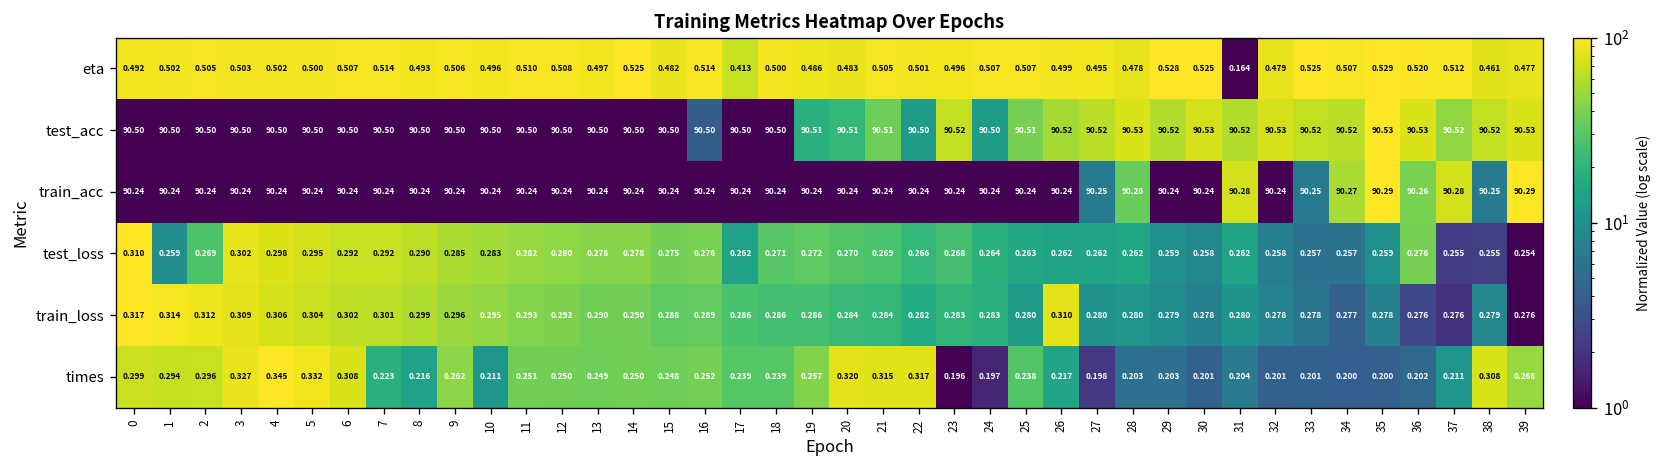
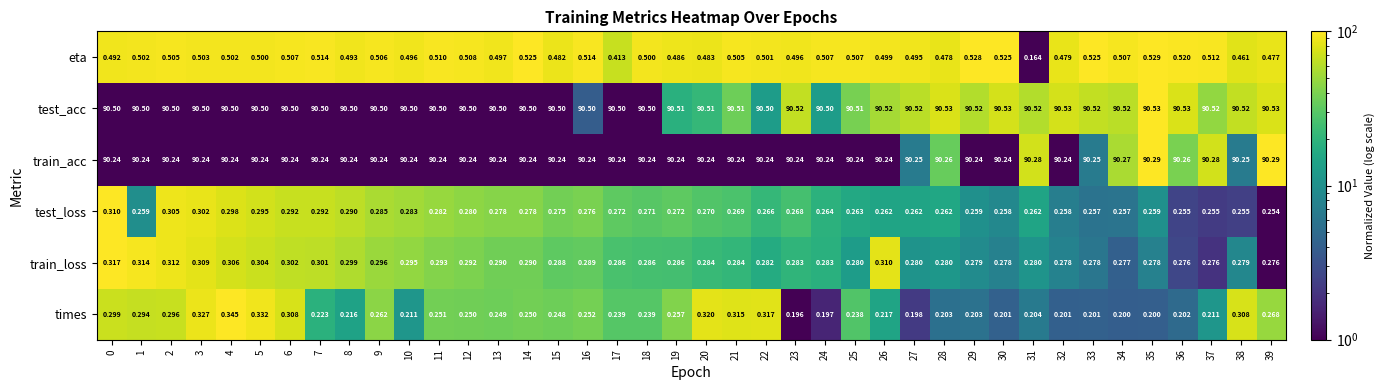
  {
    "test_loss": {
      "0": 0.310,
      "1": 0.259,
-     "2": 0.269,
+     "2": 0.305,
      "3": 0.302,
      "4": 0.298,
      "5": 0.295,
      "6": 0.292,
      "7": 0.292,
      "8": 0.290,
      "9": 0.285,
      "10": 0.283,
      "11": 0.282,
      "12": 0.280,
      "13": 0.278,
      "14": 0.278,
      "15": 0.275,
      "16": 0.276,
-     "17": 0.262,
+     "17": 0.272,
      "18": 0.271,
      "19": 0.272,
      "20": 0.270,
      "21": 0.269,
      "22": 0.266,
      "23": 0.268,
      "24": 0.264,
      "25": 0.263,
      "26": 0.262,
      "27": 0.262,
      "28": 0.262,
      "29": 0.259,
      "30": 0.258,
      "31": 0.262,
      "32": 0.258,
      "33": 0.257,
      "34": 0.257,
      "35": 0.259,
-     "36": 0.276,
+     "36": 0.255,
      "37": 0.255,
      "38": 0.255,
      "39": 0.254
    }
  }
